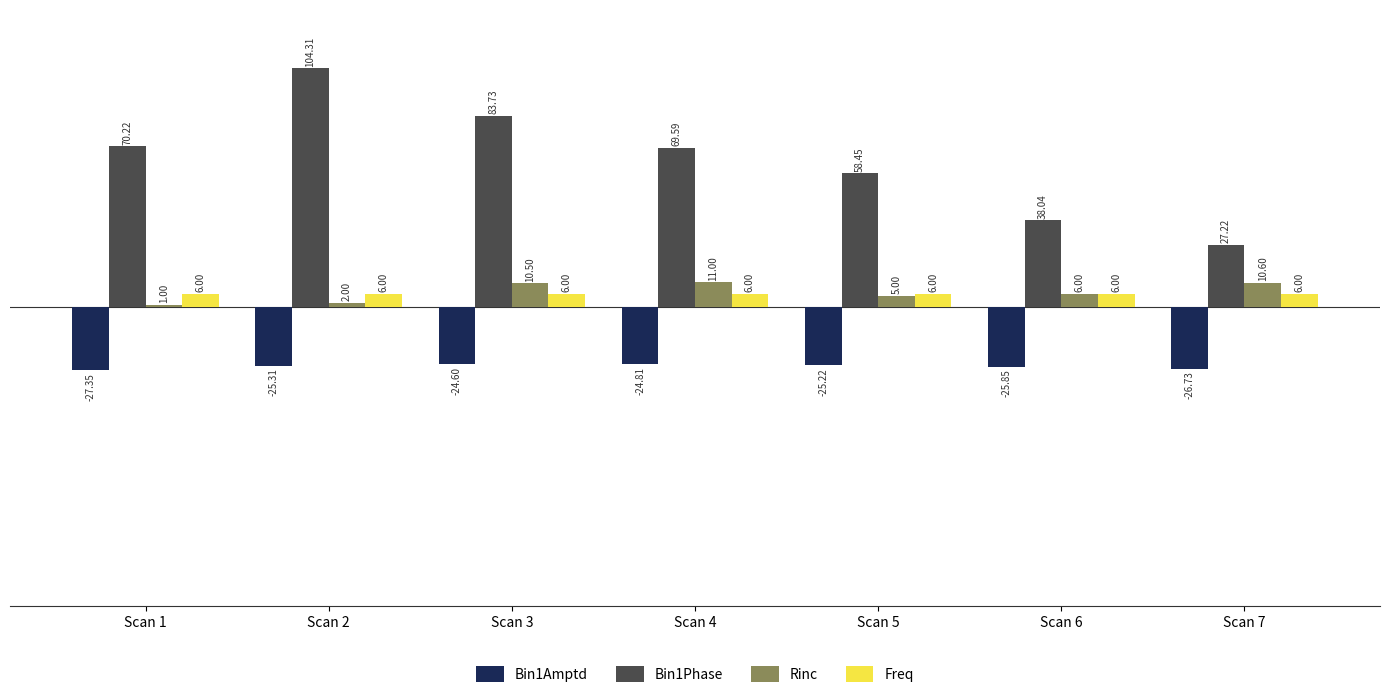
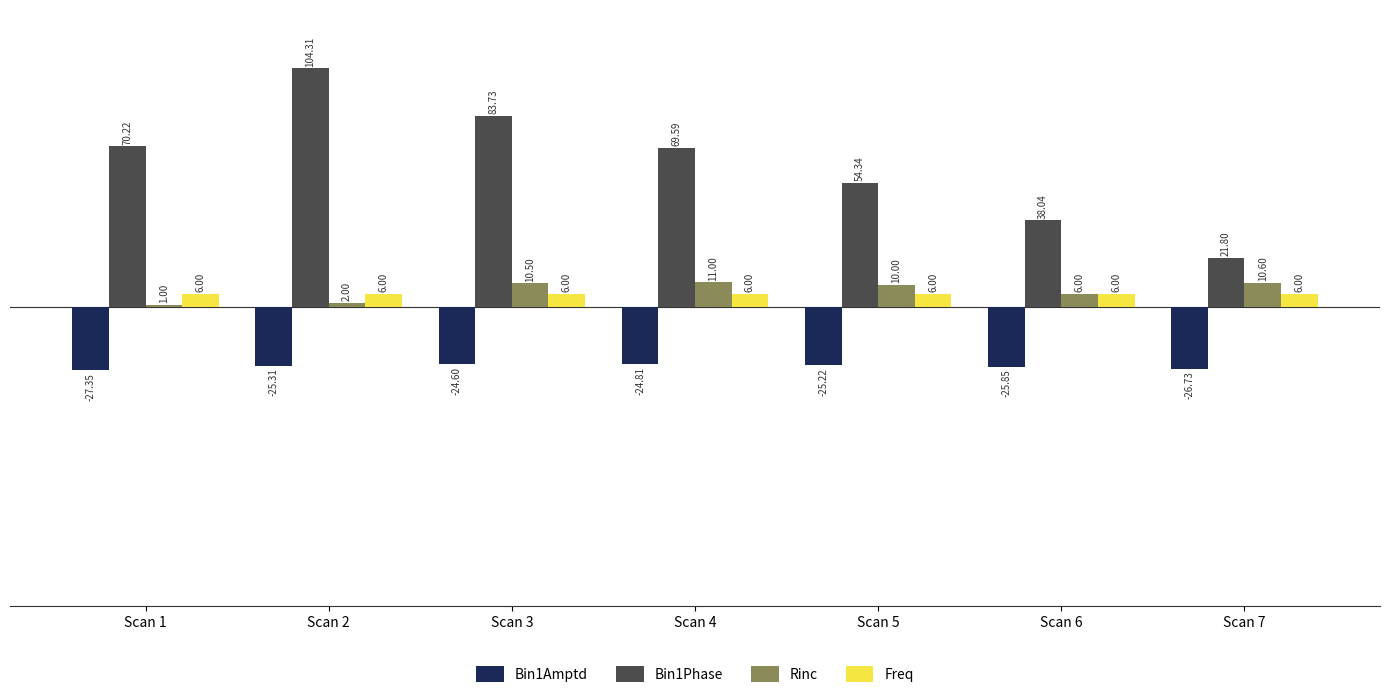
  {
    "Bin1Amptd": {
      "Scan 1": -27.35,
      "Scan 2": -25.31,
      "Scan 3": -24.60,
      "Scan 4": -24.81,
      "Scan 5": -25.22,
      "Scan 6": -25.85,
      "Scan 7": -26.73
    },
    "Bin1Phase": {
      "Scan 1": 70.22,
      "Scan 2": 104.31,
      "Scan 3": 83.73,
      "Scan 4": 69.59,
-     "Scan 5": 58.45,
+     "Scan 5": 54.34,
      "Scan 6": 38.04,
-     "Scan 7": 27.22
+     "Scan 7": 21.80
    },
    "Rinc": {
      "Scan 1": 1.00,
      "Scan 2": 2.00,
      "Scan 3": 10.50,
      "Scan 4": 11.00,
-     "Scan 5": 5.00,
+     "Scan 5": 10.00,
      "Scan 6": 6.00,
      "Scan 7": 10.60
    },
    "Freq": {
      "Scan 1": 6.00,
      "Scan 2": 6.00,
      "Scan 3": 6.00,
      "Scan 4": 6.00,
      "Scan 5": 6.00,
      "Scan 6": 6.00,
      "Scan 7": 6.00
    }
  }
